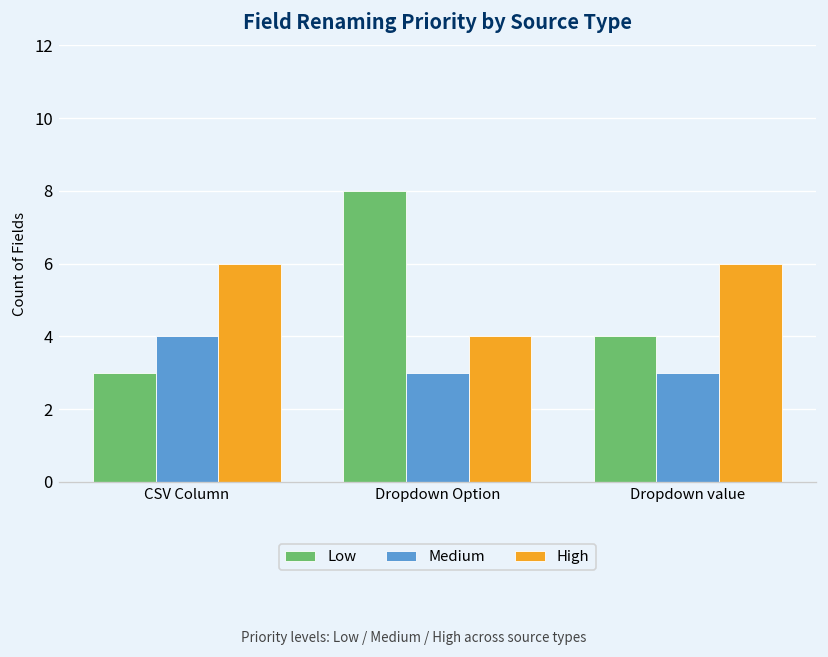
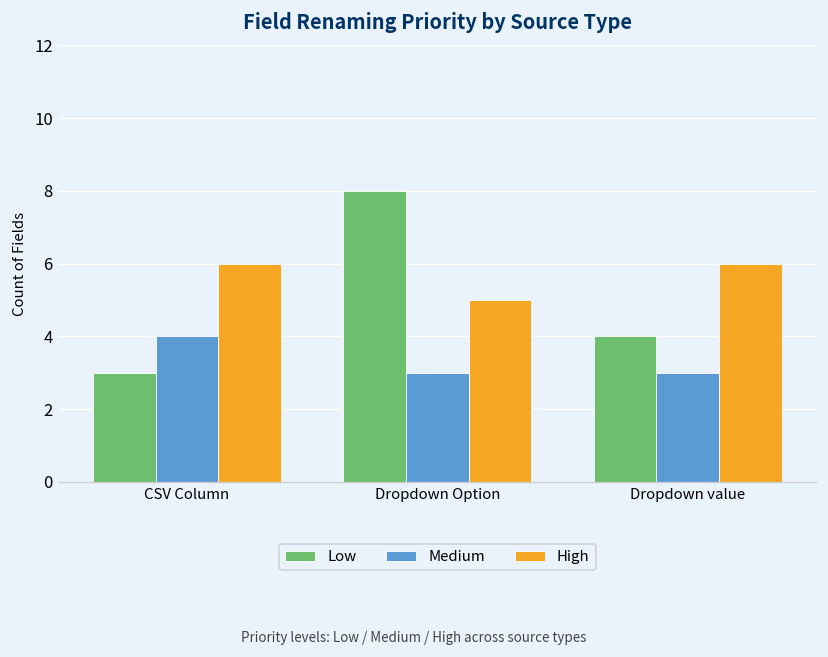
  {
    "Low": {
      "CSV Column": 3,
      "Dropdown Option": 8,
      "Dropdown value": 4
    },
    "Medium": {
      "CSV Column": 4,
      "Dropdown Option": 3,
      "Dropdown value": 3
    },
    "High": {
      "CSV Column": 6,
-     "Dropdown Option": 4,
+     "Dropdown Option": 5,
      "Dropdown value": 6
    }
  }
